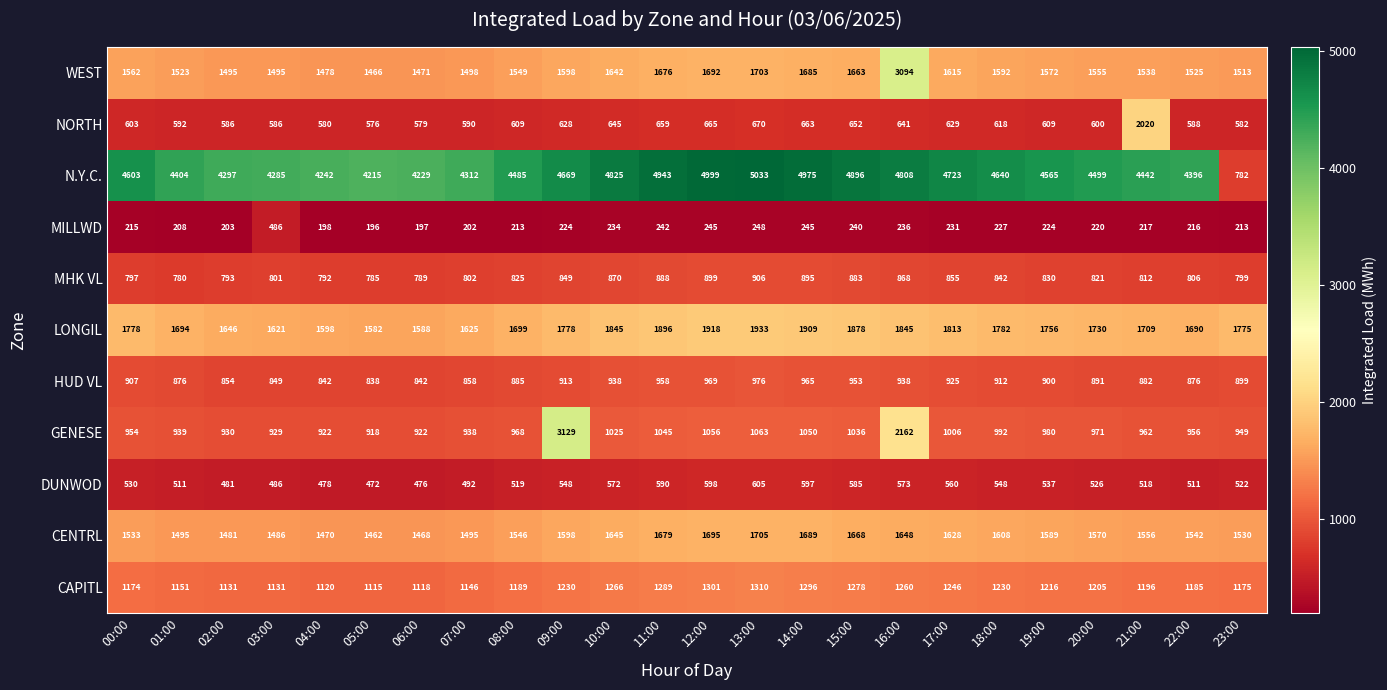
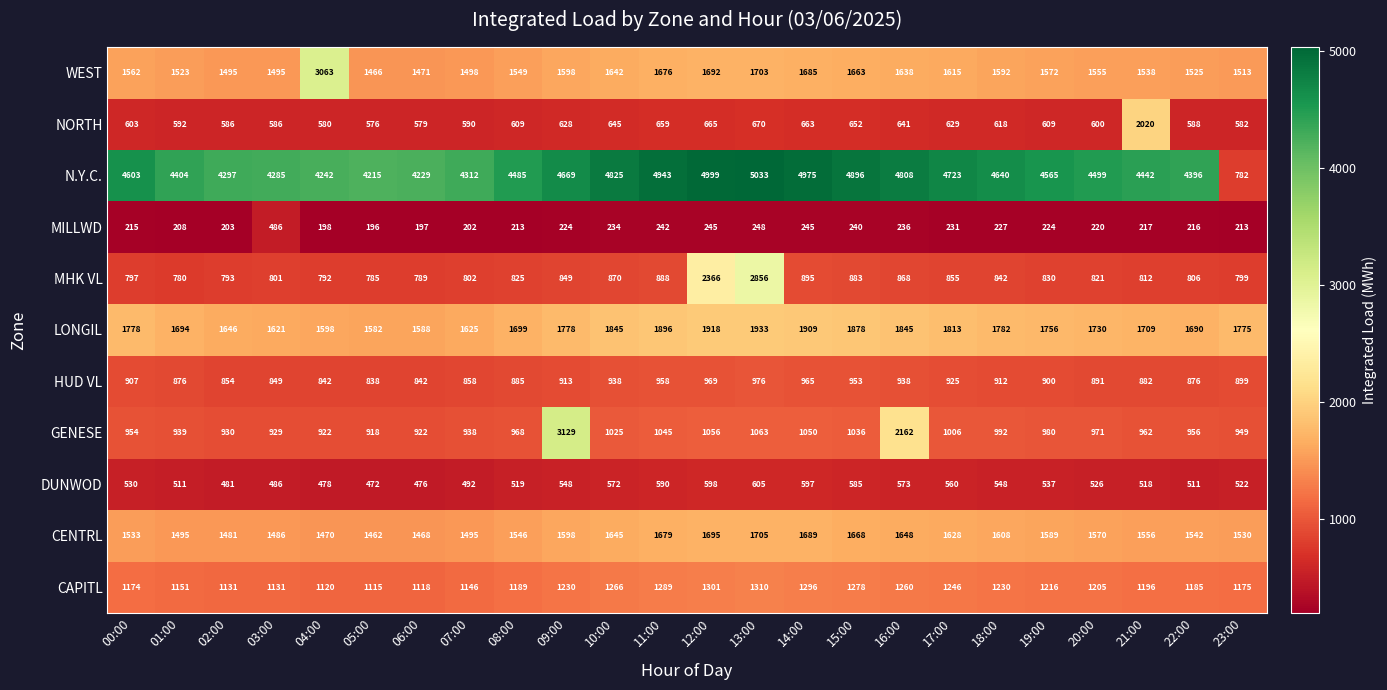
  {
    "WEST": {
      "00:00": 1562,
      "01:00": 1523,
      "02:00": 1495,
      "03:00": 1495,
-     "04:00": 1478,
+     "04:00": 3063,
      "05:00": 1466,
      "06:00": 1471,
      "07:00": 1498,
      "08:00": 1549,
      "09:00": 1598,
      "10:00": 1642,
      "11:00": 1676,
      "12:00": 1692,
      "13:00": 1703,
      "14:00": 1685,
      "15:00": 1663,
-     "16:00": 3094,
+     "16:00": 1638,
      "17:00": 1615,
      "18:00": 1592,
      "19:00": 1572,
      "20:00": 1555,
      "21:00": 1538,
      "22:00": 1525,
      "23:00": 1513
    },
    "MHK VL": {
      "00:00": 797,
      "01:00": 780,
      "02:00": 793,
      "03:00": 801,
      "04:00": 792,
      "05:00": 785,
      "06:00": 789,
      "07:00": 802,
      "08:00": 825,
      "09:00": 849,
      "10:00": 870,
      "11:00": 888,
-     "12:00": 899,
-     "13:00": 906,
+     "12:00": 2366,
+     "13:00": 2856,
      "14:00": 895,
      "15:00": 883,
      "16:00": 868,
      "17:00": 855,
      "18:00": 842,
      "19:00": 830,
      "20:00": 821,
      "21:00": 812,
      "22:00": 806,
      "23:00": 799
    }
  }
